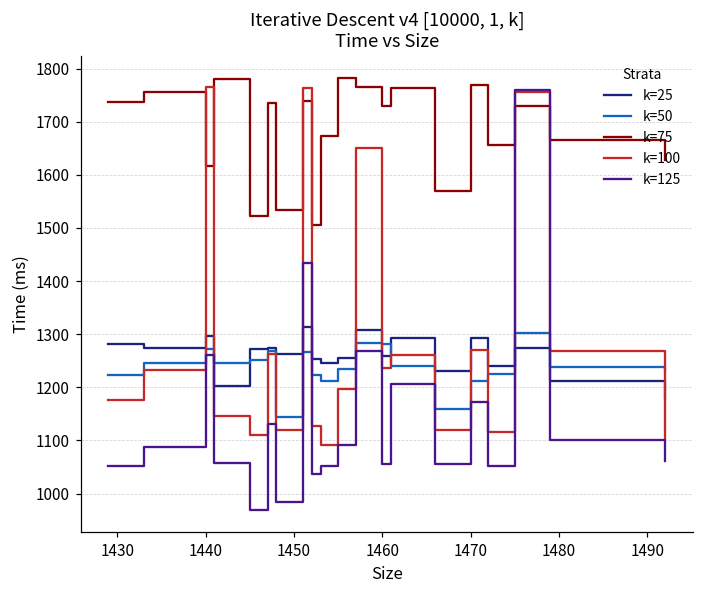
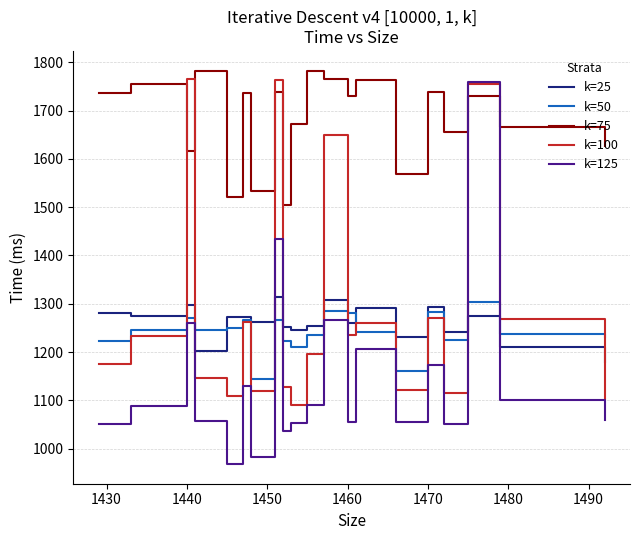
  {
    "k=50": {
      "1440": 1270,
      "1460": 1280,
-     "1470": 1210
+     "1470": 1280
    },
    "k=75": {
      "1440": 1620,
      "1460": 1730,
-     "1470": 1770
+     "1470": 1740
    },
    "k=100": {
      "1440": 1760,
      "1460": 1240,
      "1470": 1270
    }
  }
